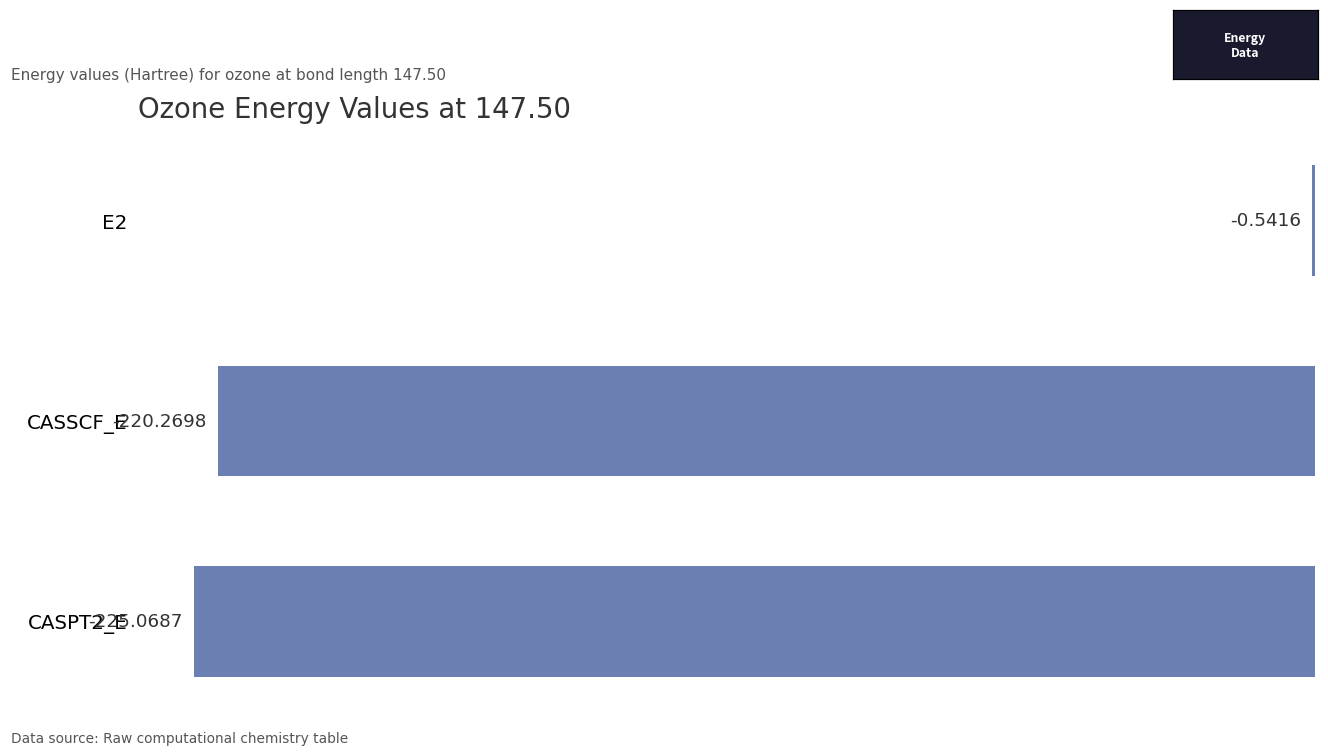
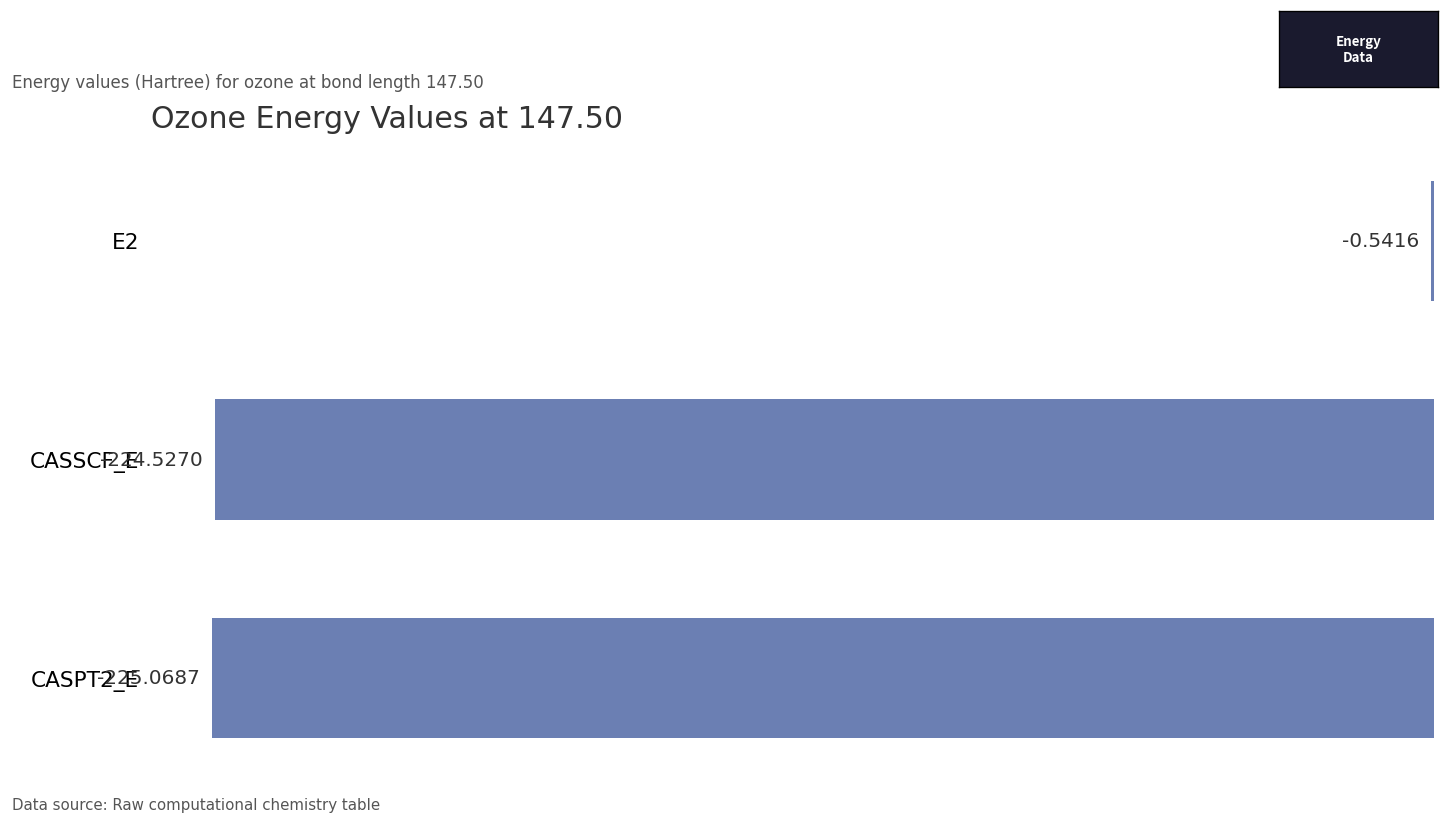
  {
    "E2": -0.5416,
-   "CASSCF_E": -220.2698,
+   "CASSCF_E": -224.5270,
    "CASPT2_E": -225.0687
  }
